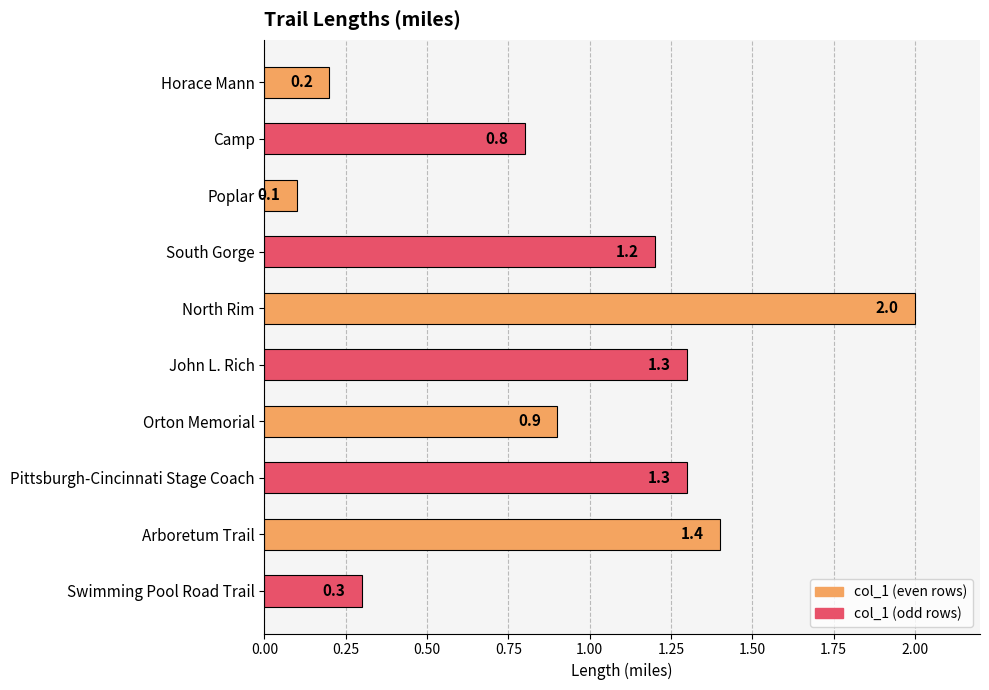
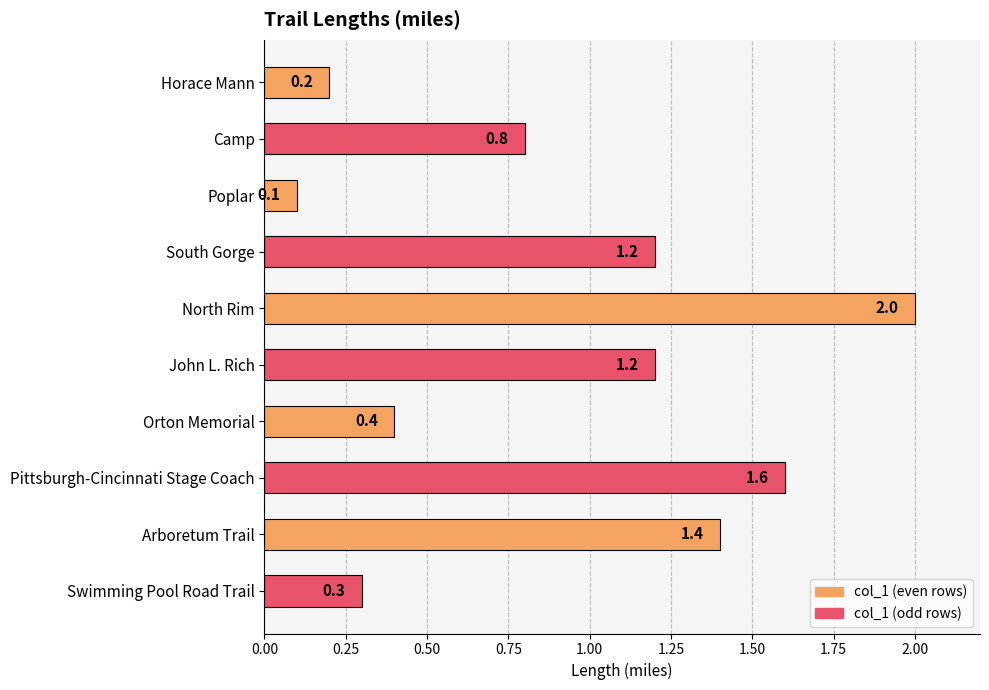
  {
    "Horace Mann": 0.2,
    "Camp": 0.8,
    "Poplar": 0.1,
    "South Gorge": 1.2,
    "North Rim": 2.0,
-   "John L. Rich": 1.3,
-   "Orton Memorial": 0.9,
-   "Pittsburgh-Cincinnati Stage Coach": 1.3,
+   "John L. Rich": 1.2,
+   "Orton Memorial": 0.4,
+   "Pittsburgh-Cincinnati Stage Coach": 1.6,
    "Arboretum Trail": 1.4,
    "Swimming Pool Road Trail": 0.3
  }
